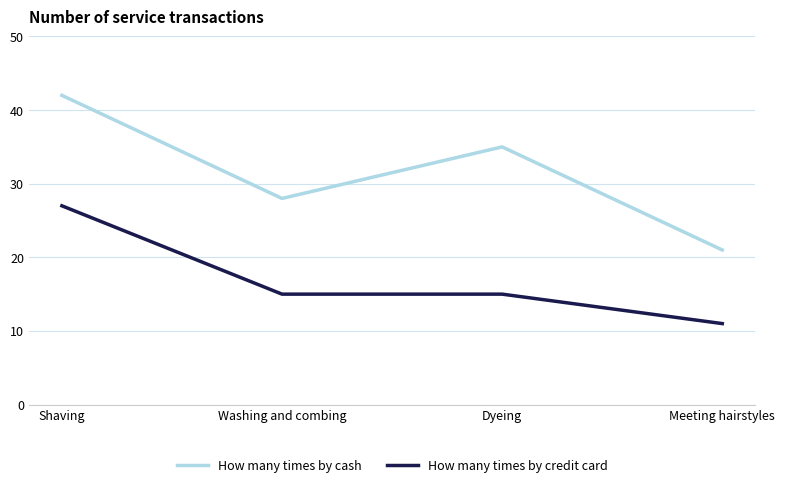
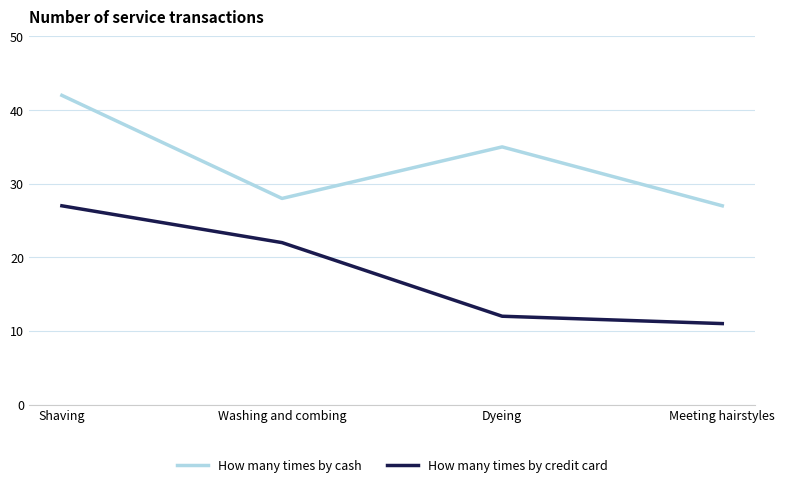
  {
    "How many times by cash": {
      "Shaving": 42,
      "Washing and combing": 28,
      "Dyeing": 35,
-     "Meeting hairstyles": 21
+     "Meeting hairstyles": 27
    },
    "How many times by credit card": {
      "Shaving": 27,
-     "Washing and combing": 15,
-     "Dyeing": 15,
+     "Washing and combing": 22,
+     "Dyeing": 12,
      "Meeting hairstyles": 11
    }
  }
